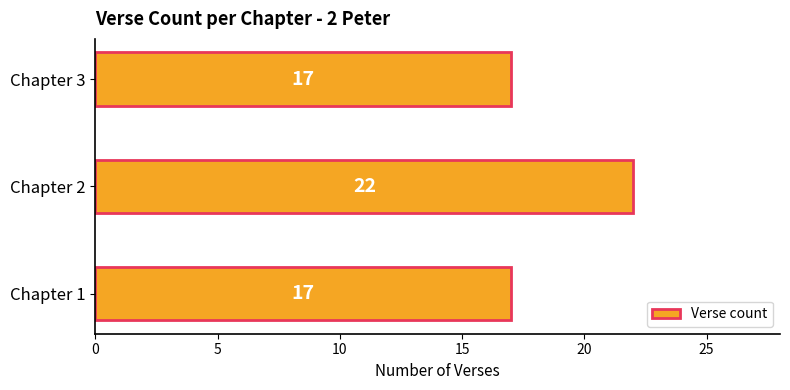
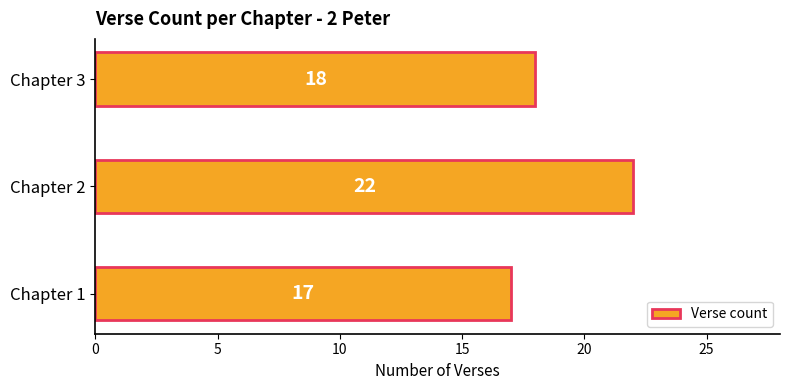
  {
-   "Chapter 3": 17,
+   "Chapter 3": 18,
    "Chapter 2": 22,
    "Chapter 1": 17
  }
